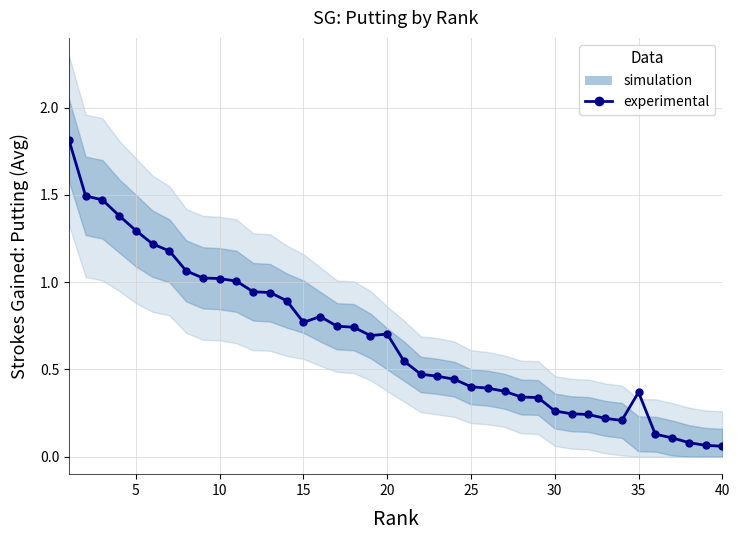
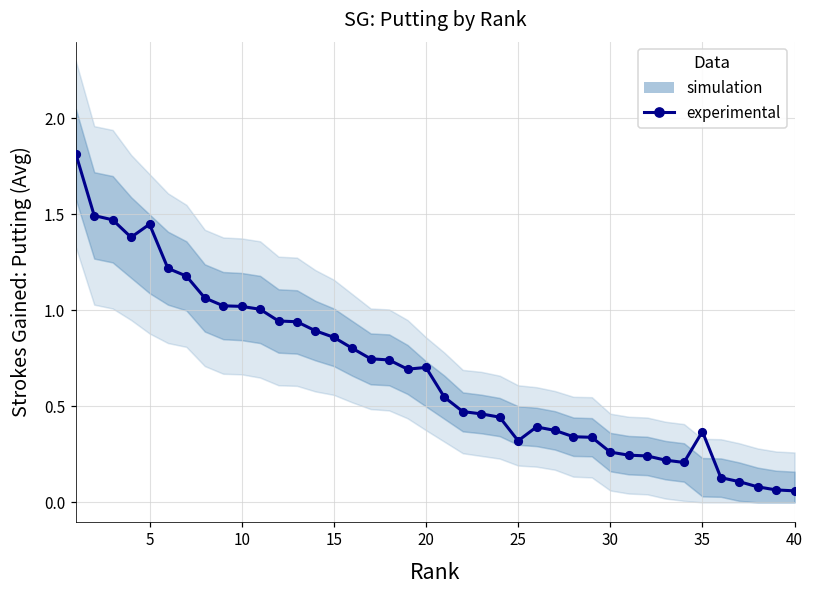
  {
    "experimental": {
-     "5": 1.30,
+     "5": 1.45,
      "10": 1.02,
-     "15": 0.77,
+     "15": 0.86,
      "20": 0.70,
-     "25": 0.40,
+     "25": 0.32,
      "30": 0.26,
      "35": 0.37,
      "40": 0.06
    }
  }
